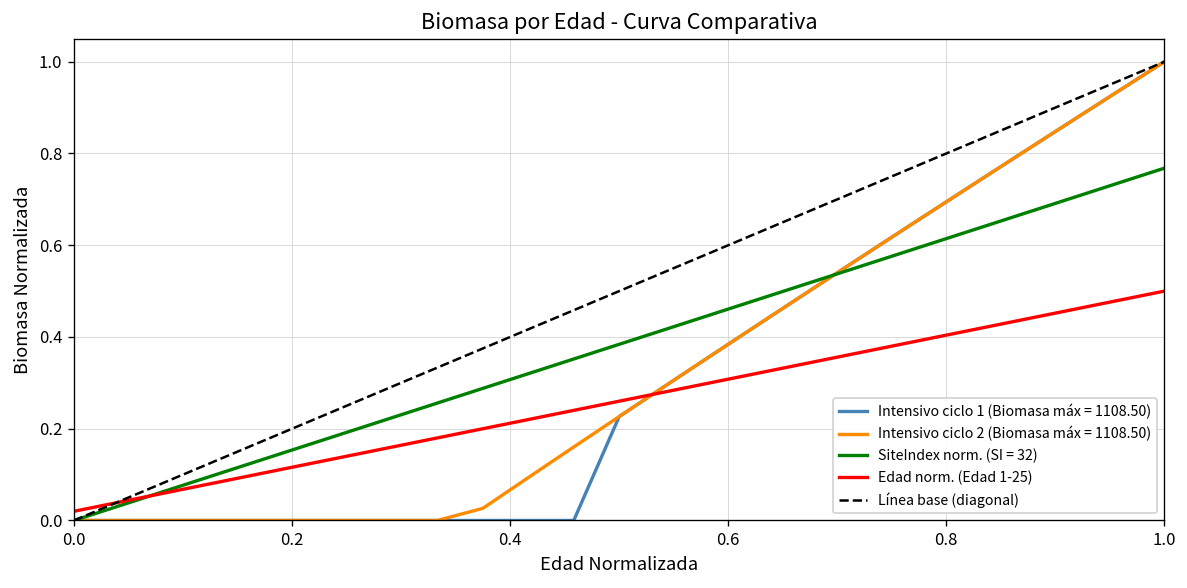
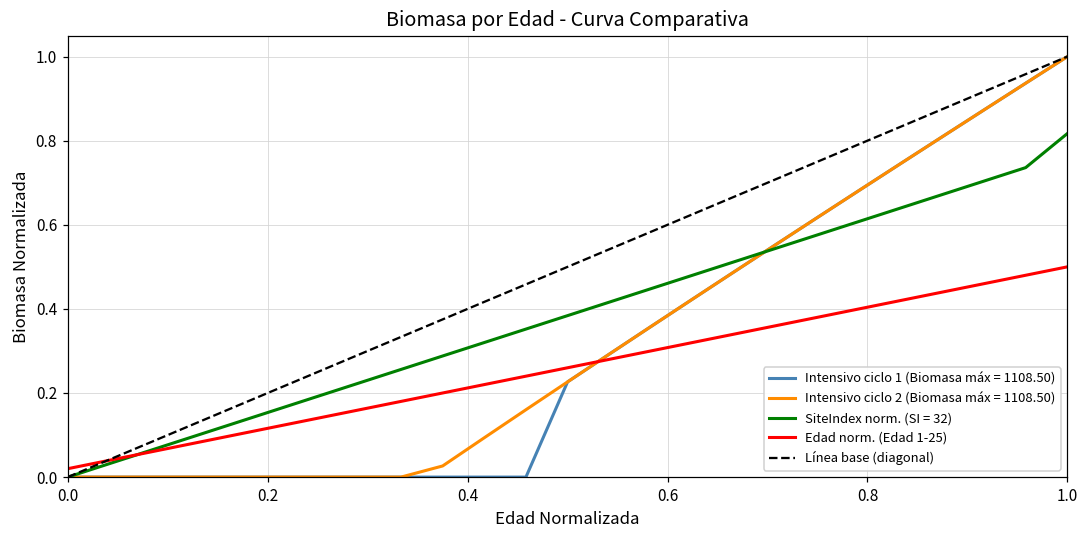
  {
    "SiteIndex norm. (SI = 32)": {
-     "1.0": 0.77
+     "1.0": 0.82
    },
    "Edad norm. (Edad 1-25)": {
      "0.0": 0.02,
      "1.0": 0.50
    }
  }
